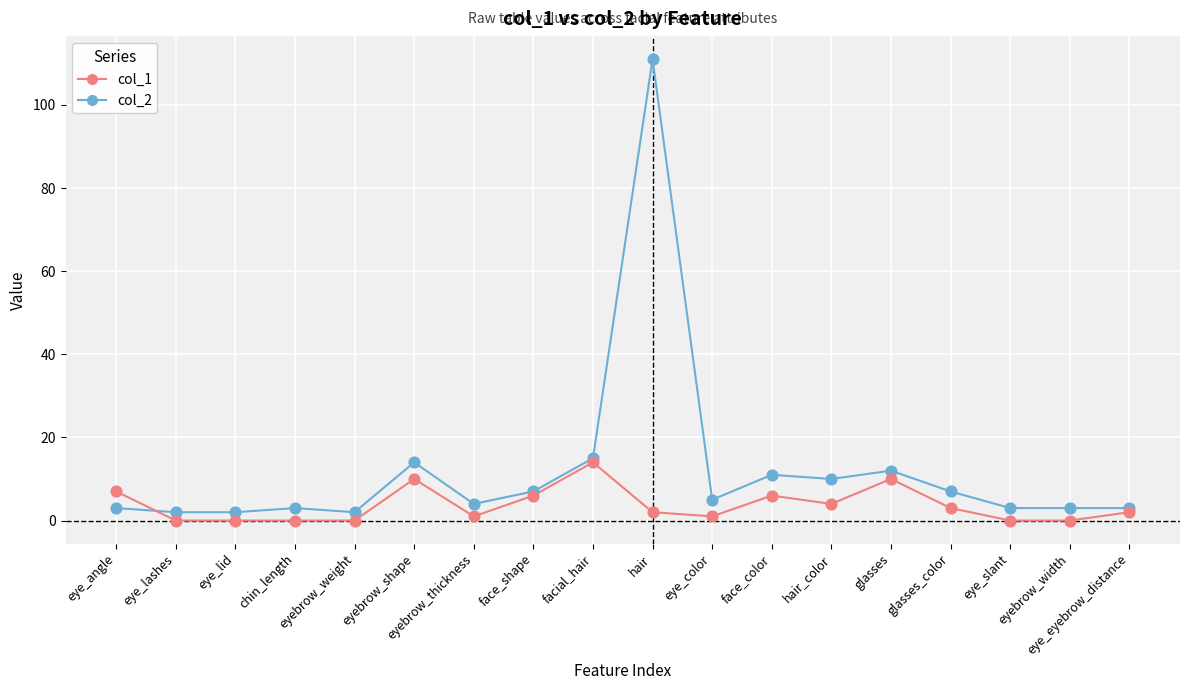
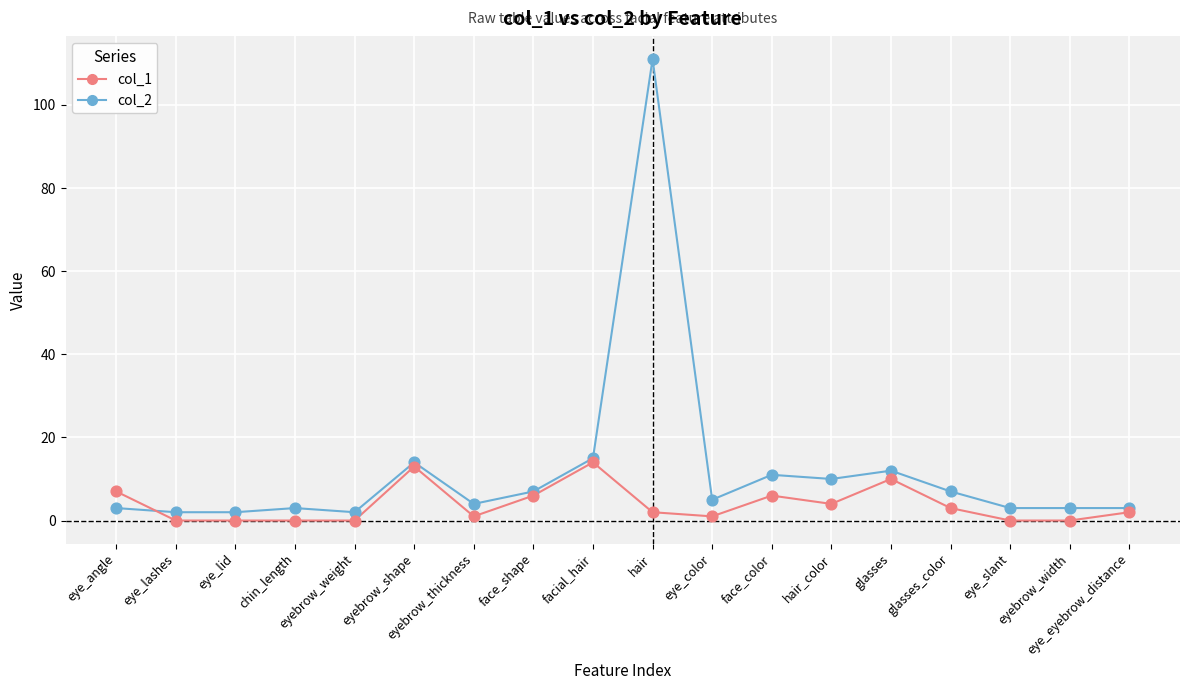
  {
    "col_2": {
      "eye_angle": 3,
      "eye_lashes": 2,
      "eye_lid": 2,
      "chin_length": 3,
      "eyebrow_weight": 2,
      "eyebrow_shape": 14,
      "eyebrow_thickness": 4,
      "face_shape": 7,
      "facial_hair": 15,
      "hair": 111,
      "eye_color": 5,
      "face_color": 11,
      "hair_color": 10,
      "glasses": 12,
      "glasses_color": 7,
      "eye_slant": 3,
      "eyebrow_width": 3,
      "eye_eyebrow_distance": 3
    },
    "col_1": {
      "eye_angle": 7,
      "eye_lashes": 0,
      "eye_lid": 0,
      "chin_length": 0,
      "eyebrow_weight": 0,
-     "eyebrow_shape": 10,
+     "eyebrow_shape": 13,
      "eyebrow_thickness": 1,
      "face_shape": 6,
      "facial_hair": 14,
      "hair": 2,
      "eye_color": 1,
      "face_color": 6,
      "hair_color": 4,
      "glasses": 10,
      "glasses_color": 3,
      "eye_slant": 0,
      "eyebrow_width": 0,
      "eye_eyebrow_distance": 2
    }
  }
